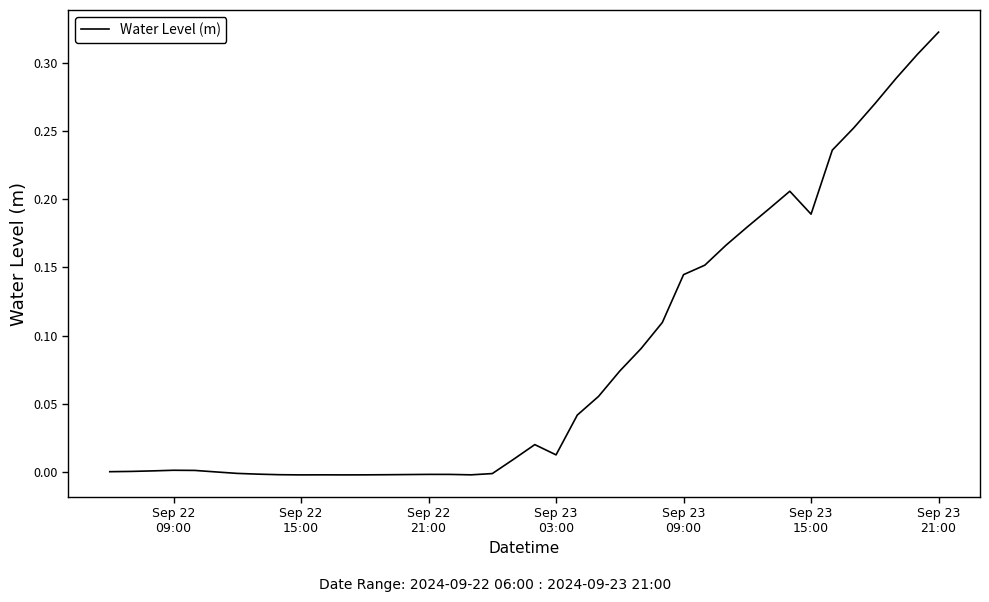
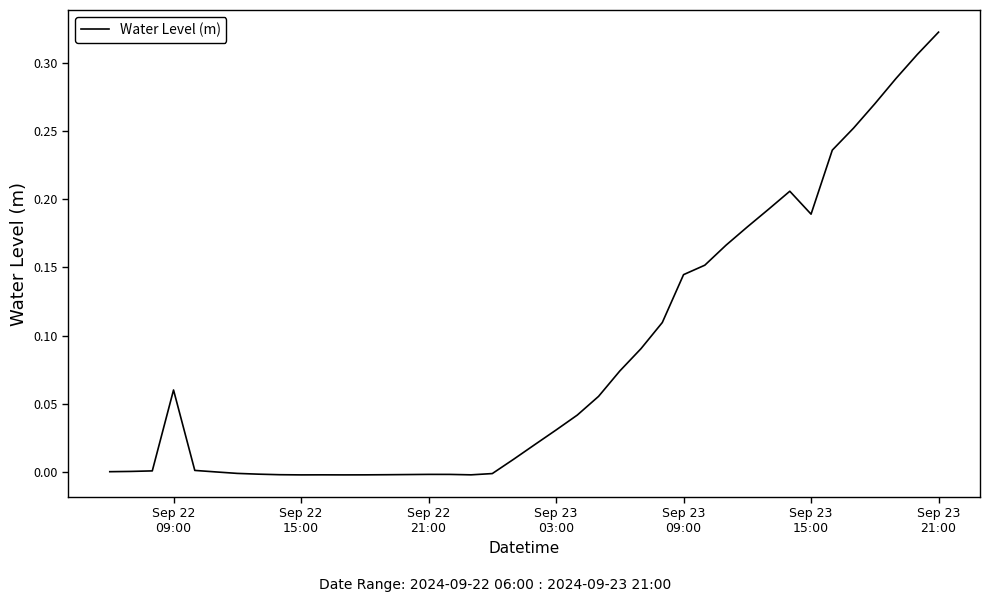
  {
-   "Sep 22 09:00": 0.001,
+   "Sep 22 09:00": 0.060,
    "Sep 22 15:00": -0.002,
    "Sep 22 21:00": -0.002,
-   "Sep 23 03:00": 0.013,
+   "Sep 23 03:00": 0.031,
    "Sep 23 09:00": 0.145,
    "Sep 23 15:00": 0.189,
    "Sep 23 21:00": 0.322
  }
